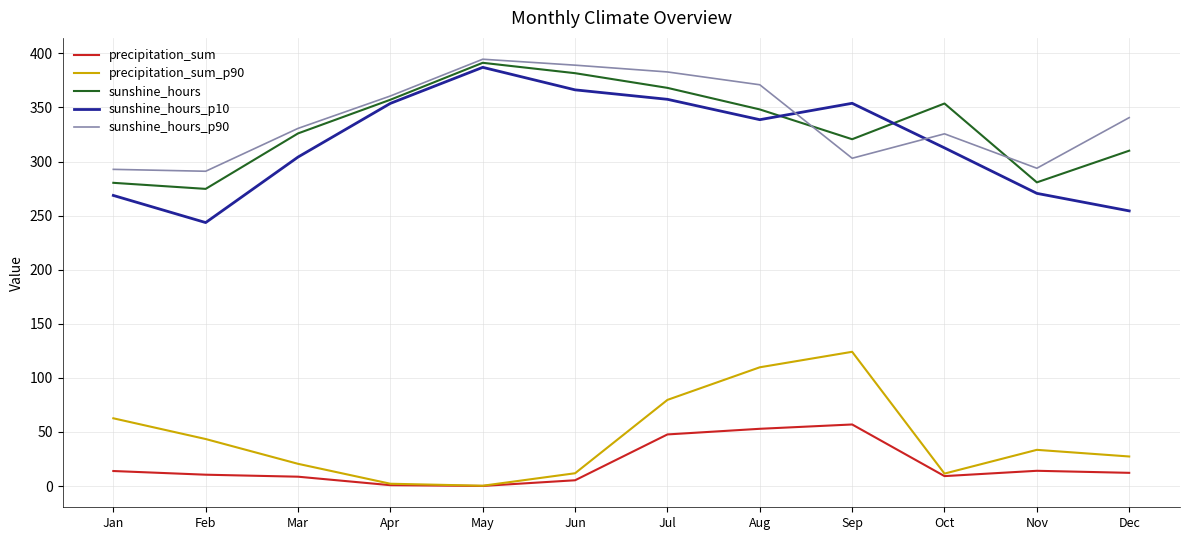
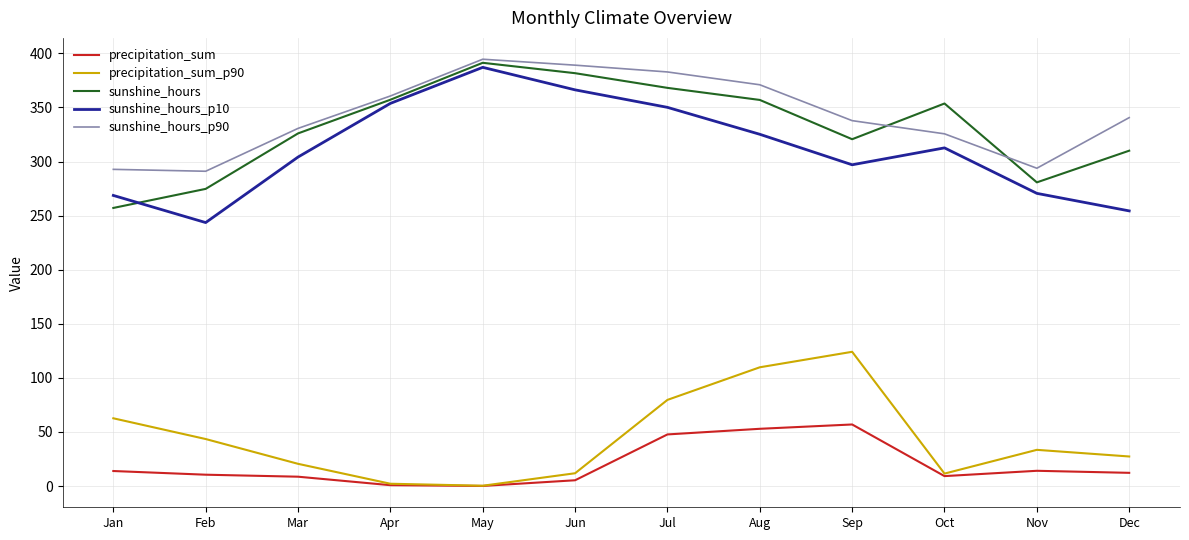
  {
    "precipitation_sum": {
      "Jan": 14,
      "Feb": 10,
      "Mar": 9,
      "Jun": 5,
      "Jul": 48,
      "Aug": 53,
      "Sep": 57,
      "Nov": 14,
      "Dec": 12
    },
    "precipitation_sum_p90": {
      "Jan": 63,
      "Feb": 43,
      "Mar": 21,
      "Jun": 12,
      "Jul": 80,
      "Aug": 110,
      "Sep": 124,
      "Nov": 33,
      "Dec": 27
    },
    "sunshine_hours": {
-     "Jan": 280,
+     "Jan": 257,
      "Feb": 275,
      "Mar": 326,
      "Apr": 357,
      "May": 391,
      "Jun": 382,
      "Jul": 368,
-     "Aug": 348,
+     "Aug": 357,
      "Sep": 321,
      "Oct": 354,
      "Nov": 281,
      "Dec": 310
    },
    "sunshine_hours_p10": {
      "Jan": 269,
      "Feb": 244,
      "Mar": 304,
      "Apr": 354,
      "May": 387,
      "Jun": 366,
-     "Jul": 358,
-     "Aug": 339,
-     "Sep": 354,
+     "Jul": 350,
+     "Aug": 325,
+     "Sep": 297,
      "Oct": 313,
      "Nov": 271,
      "Dec": 254
    },
    "sunshine_hours_p90": {
      "Jan": 293,
      "Feb": 291,
      "Mar": 331,
      "Apr": 361,
      "May": 395,
      "Jun": 389,
      "Jul": 383,
      "Aug": 371,
-     "Sep": 303,
+     "Sep": 338,
      "Oct": 326,
      "Nov": 294,
      "Dec": 341
    }
  }
